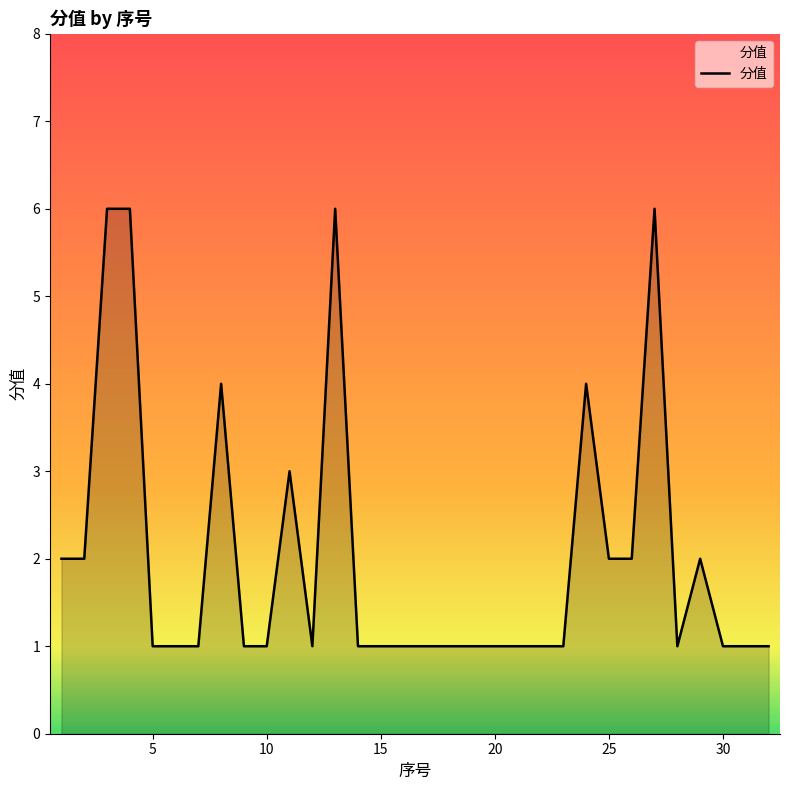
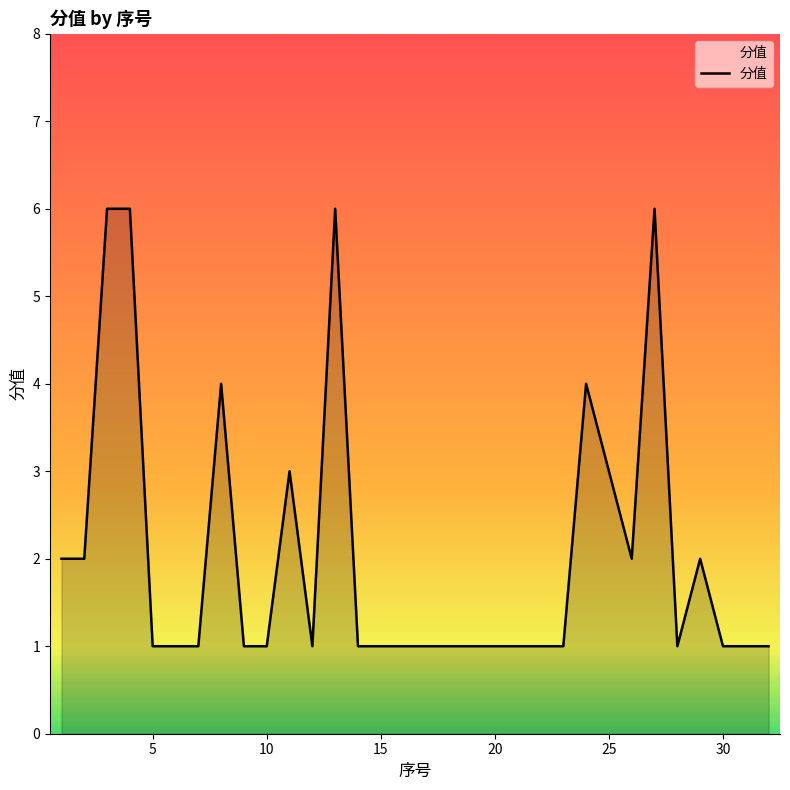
  {
    "5": 1,
    "10": 1,
    "15": 1,
    "20": 1,
-   "25": 2,
+   "25": 3,
    "30": 1
  }
